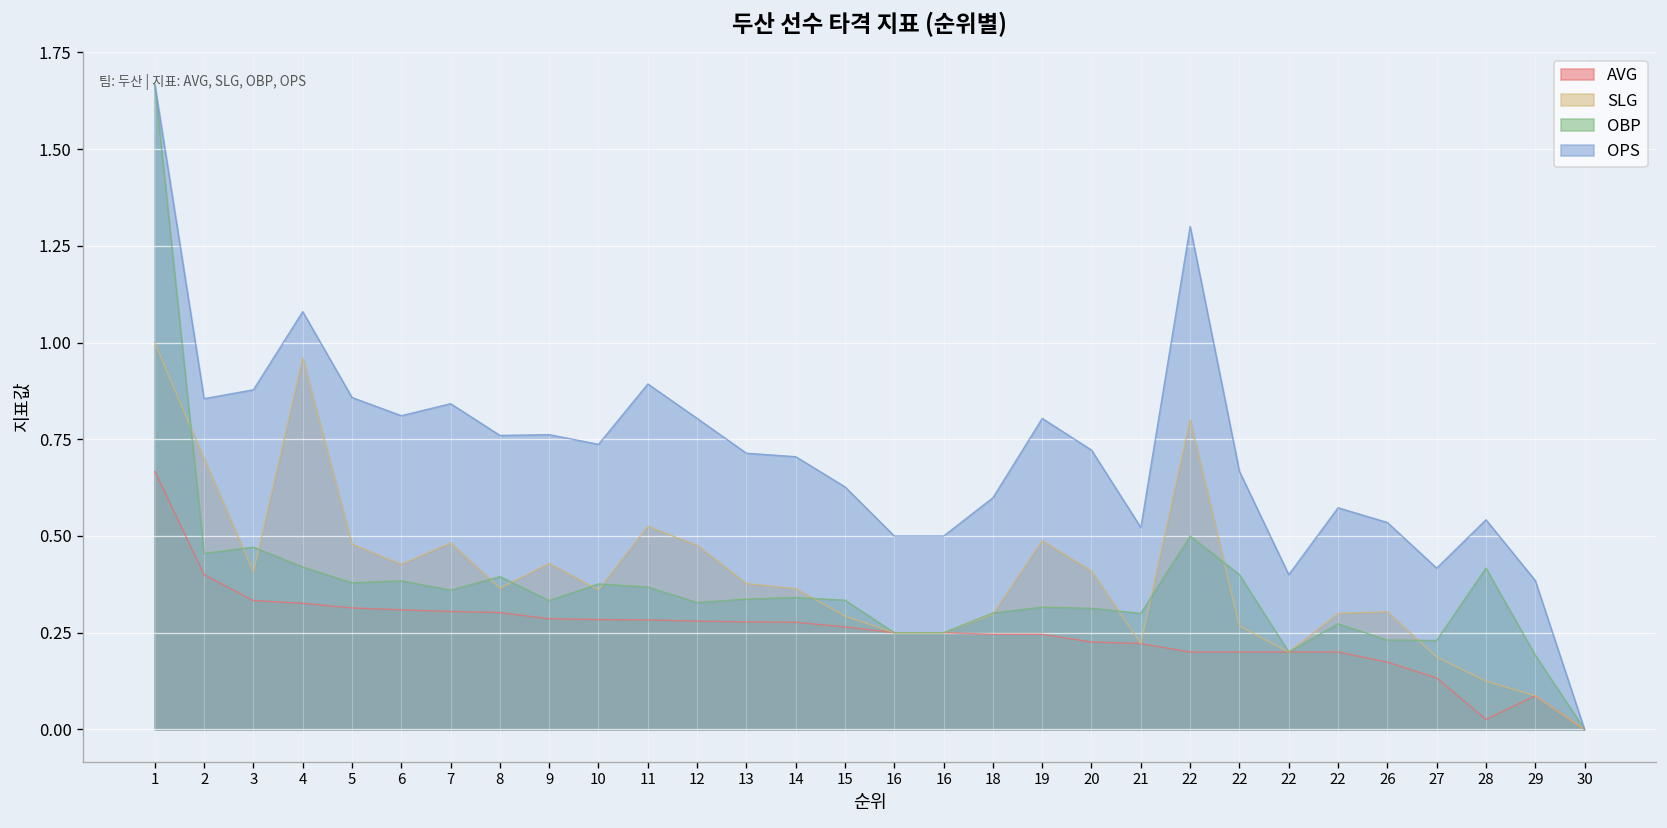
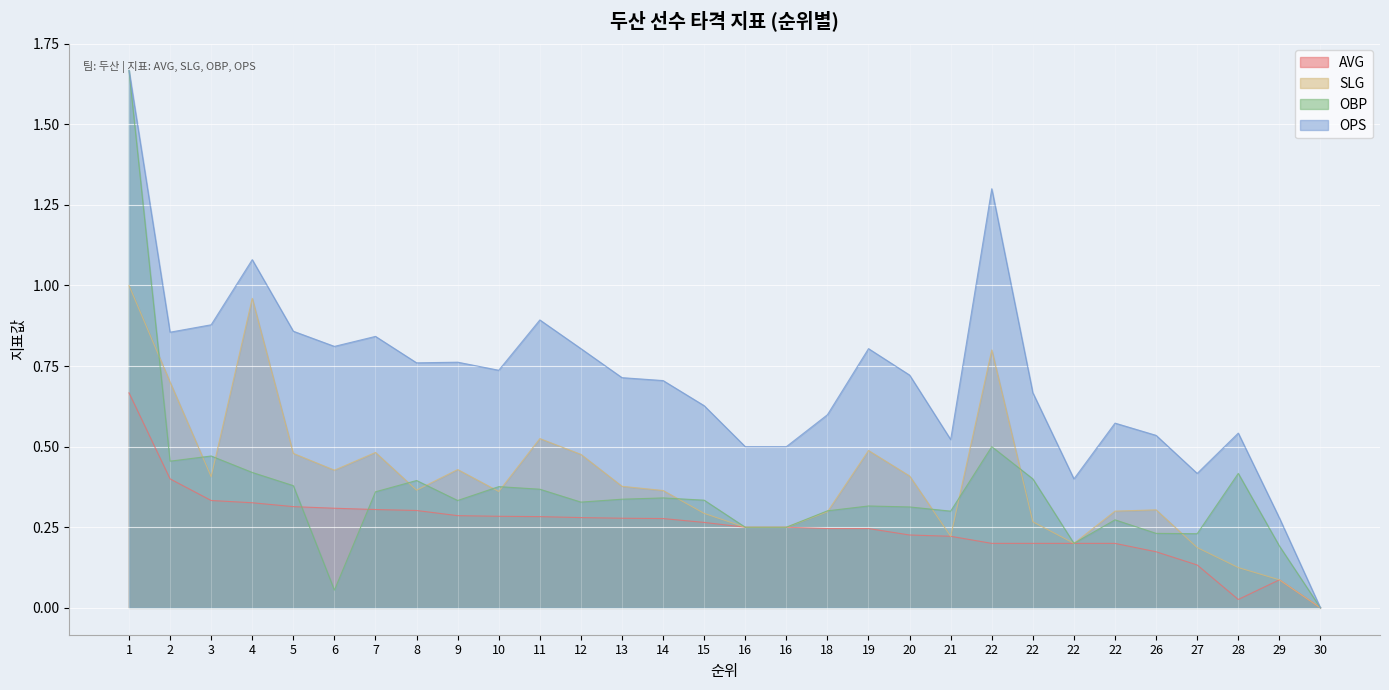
  {
    "AVG": {
      "1": 0.67,
      "2": 0.40,
      "3": 0.33,
      "4": 0.33,
      "5": 0.31,
      "6": 0.31,
      "7": 0.31,
      "8": 0.30,
      "9": 0.29,
      "10": 0.28,
      "11": 0.28,
      "12": 0.28,
      "13": 0.28,
      "14": 0.28,
      "15": 0.27,
      "18": 0.25,
      "19": 0.25,
      "20": 0.23,
      "26": 0.17,
      "27": 0.13,
      "28": 0.03
    },
    "SLG": {
      "1": 1.00,
      "2": 0.70,
      "3": 0.41,
      "4": 0.96,
      "5": 0.48,
      "6": 0.43,
      "7": 0.48,
      "8": 0.37,
      "9": 0.43,
      "10": 0.36,
      "11": 0.53,
      "12": 0.48,
      "13": 0.38,
      "14": 0.36,
      "15": 0.29,
      "19": 0.49,
      "20": 0.41,
      "26": 0.30,
      "27": 0.19,
      "28": 0.13
    },
    "OBP": {
      "2": 0.46,
      "3": 0.47,
      "4": 0.42,
      "5": 0.38,
-     "6": 0.38,
+     "6": 0.06,
      "7": 0.36,
      "8": 0.40,
      "9": 0.33,
      "10": 0.38,
      "11": 0.37,
      "12": 0.33,
      "13": 0.34,
      "14": 0.34,
      "15": 0.33,
      "19": 0.32,
      "20": 0.31,
      "21": 0.30,
      "26": 0.23,
      "27": 0.23,
      "28": 0.42,
      "29": 0.19
    },
    "OPS": {
      "2": 0.86,
      "3": 0.88,
      "4": 1.08,
      "5": 0.86,
      "6": 0.81,
      "7": 0.84,
      "8": 0.76,
      "9": 0.76,
      "10": 0.74,
      "11": 0.89,
      "12": 0.80,
      "13": 0.71,
      "14": 0.71,
      "15": 0.63,
      "18": 0.60,
      "19": 0.80,
      "20": 0.72,
      "21": 0.52,
      "26": 0.54,
      "27": 0.42,
      "28": 0.54,
-     "29": 0.39
+     "29": 0.28
    }
  }
